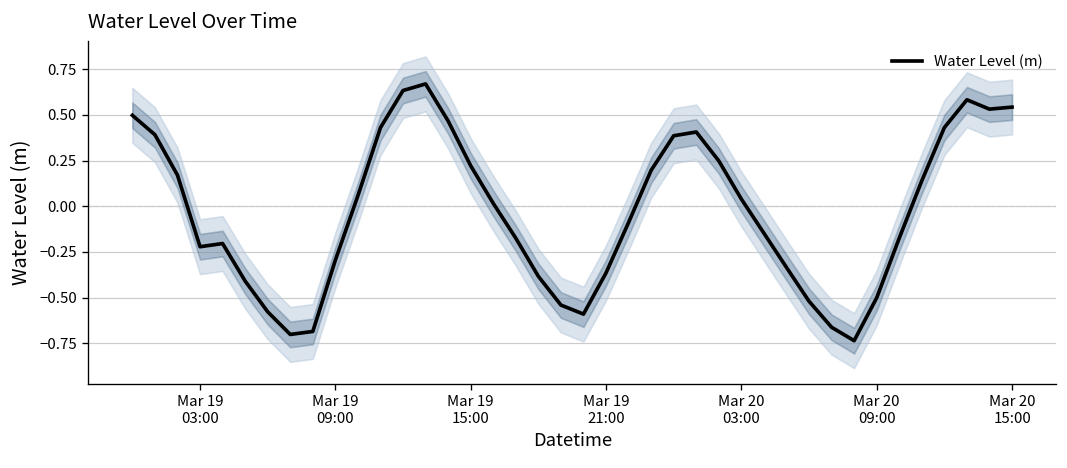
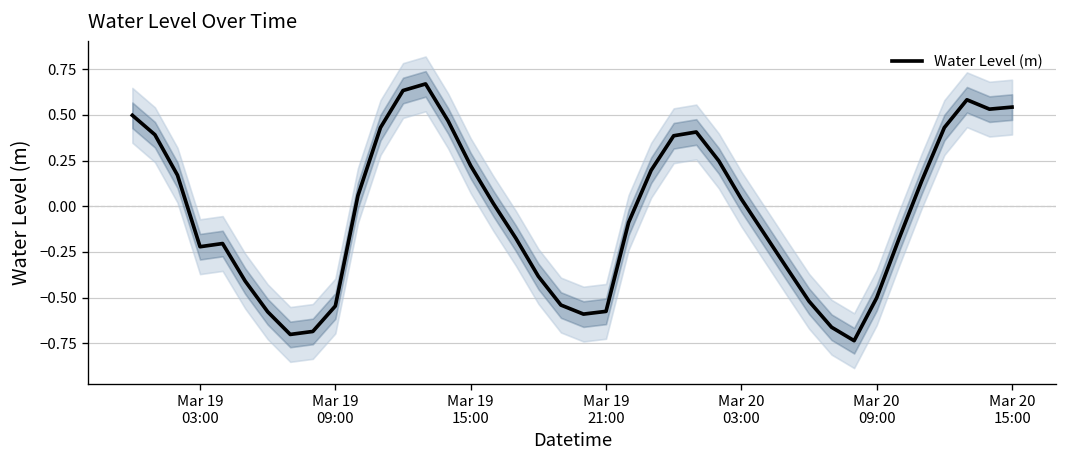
  {
    "Water Level (m)": {
      "Mar 19 03:00": -0.22,
-     "Mar 19 09:00": -0.29,
+     "Mar 19 09:00": -0.55,
      "Mar 19 15:00": 0.22,
-     "Mar 19 21:00": -0.36,
+     "Mar 19 21:00": -0.58,
      "Mar 20 03:00": 0.04,
      "Mar 20 09:00": -0.50,
      "Mar 20 15:00": 0.54
    }
  }
